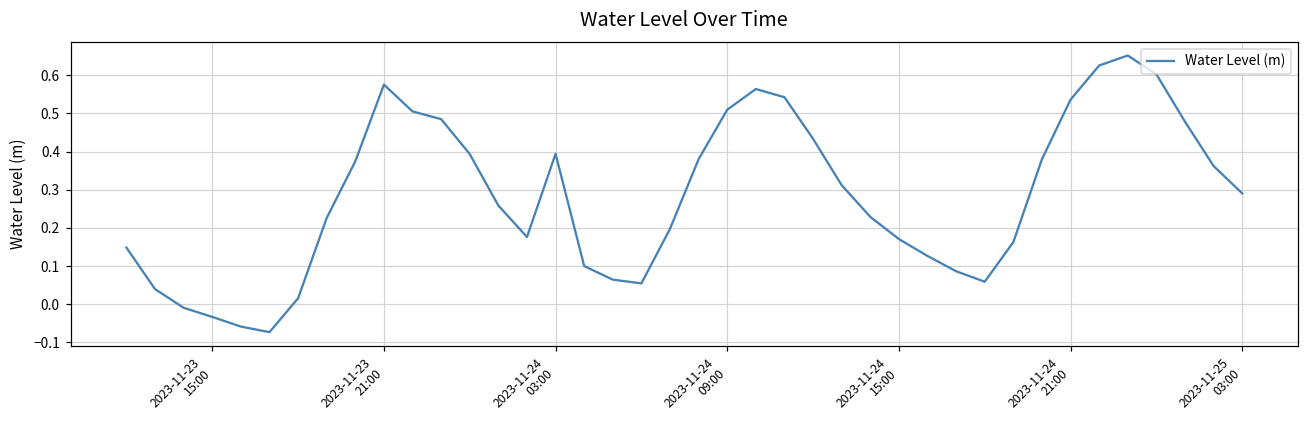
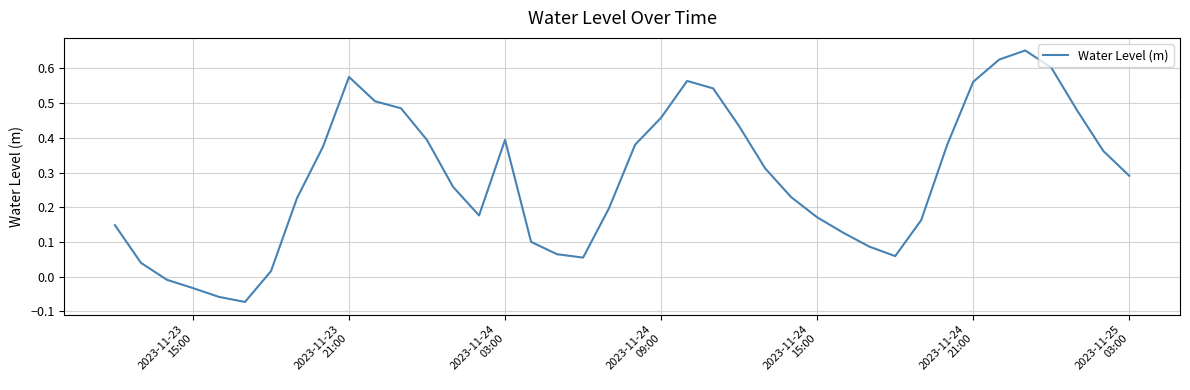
  {
    "2023-11-23 15:00": -0.03,
    "2023-11-23 21:00": 0.58,
    "2023-11-24 03:00": 0.39,
-   "2023-11-24 09:00": 0.51,
+   "2023-11-24 09:00": 0.46,
    "2023-11-24 15:00": 0.17,
-   "2023-11-24 21:00": 0.54,
+   "2023-11-24 21:00": 0.56,
    "2023-11-25 03:00": 0.29
  }
